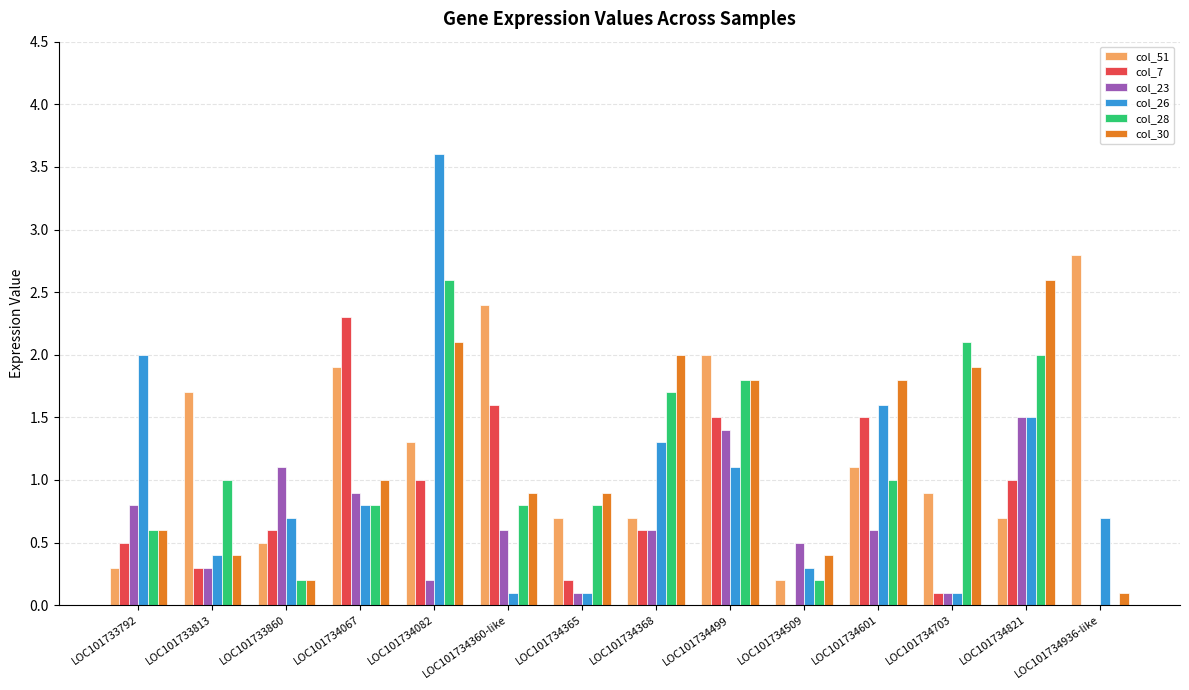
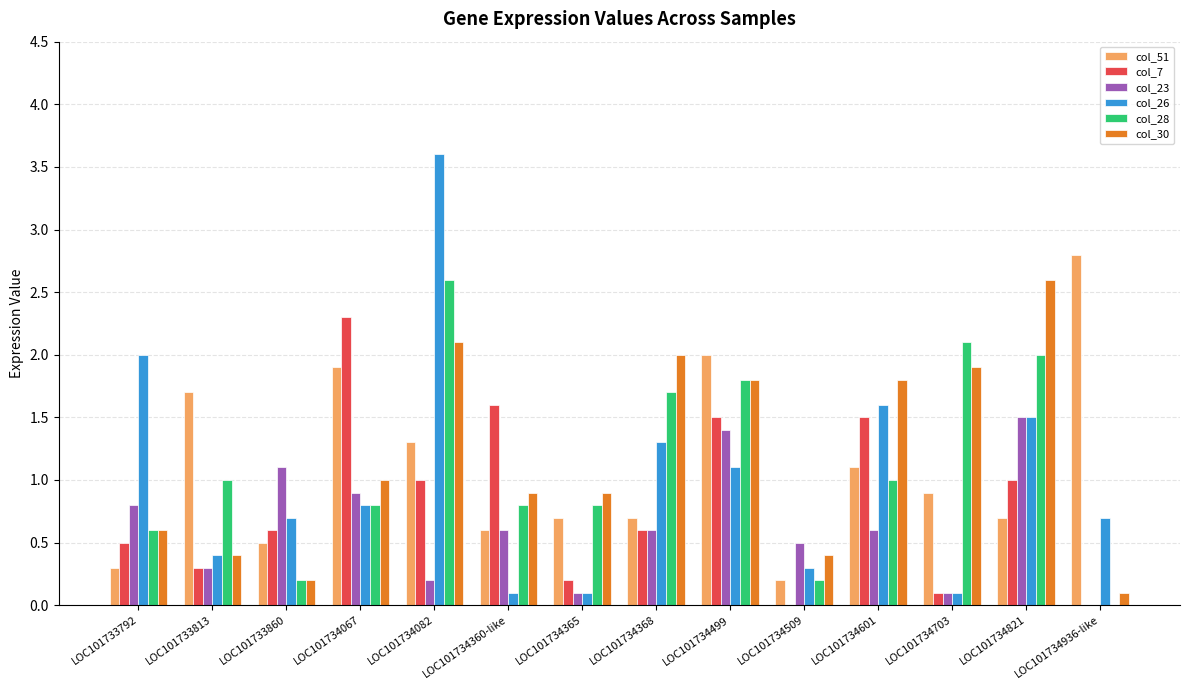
  {
    "col_51": {
      "LOC101733792": 0.3,
      "LOC101733813": 1.7,
      "LOC101733860": 0.5,
      "LOC101734067": 1.9,
      "LOC101734082": 1.3,
-     "LOC101734360-like": 2.4,
+     "LOC101734360-like": 0.6,
      "LOC101734365": 0.7,
      "LOC101734368": 0.7,
      "LOC101734499": 2.0,
      "LOC101734509": 0.2,
      "LOC101734601": 1.1,
      "LOC101734703": 0.9,
      "LOC101734821": 0.7,
      "LOC101734936-like": 2.8
    },
    "col_7": {
      "LOC101733792": 0.5,
      "LOC101733813": 0.3,
      "LOC101733860": 0.6,
      "LOC101734067": 2.3,
      "LOC101734082": 1.0,
      "LOC101734360-like": 1.6,
      "LOC101734365": 0.2,
      "LOC101734368": 0.6,
      "LOC101734499": 1.5,
      "LOC101734509": 0.0,
      "LOC101734601": 1.5,
      "LOC101734703": 0.1,
      "LOC101734821": 1.0,
      "LOC101734936-like": 0.0
    },
    "col_23": {
      "LOC101733792": 0.8,
      "LOC101733813": 0.3,
      "LOC101733860": 1.1,
      "LOC101734067": 0.9,
      "LOC101734082": 0.2,
      "LOC101734360-like": 0.6,
      "LOC101734365": 0.1,
      "LOC101734368": 0.6,
      "LOC101734499": 1.4,
      "LOC101734509": 0.5,
      "LOC101734601": 0.6,
      "LOC101734703": 0.1,
      "LOC101734821": 1.5,
      "LOC101734936-like": 0.0
    },
    "col_26": {
      "LOC101733792": 2.0,
      "LOC101733813": 0.4,
      "LOC101733860": 0.7,
      "LOC101734067": 0.8,
      "LOC101734082": 3.6,
      "LOC101734360-like": 0.1,
      "LOC101734365": 0.1,
      "LOC101734368": 1.3,
      "LOC101734499": 1.1,
      "LOC101734509": 0.3,
      "LOC101734601": 1.6,
      "LOC101734703": 0.1,
      "LOC101734821": 1.5,
      "LOC101734936-like": 0.7
    },
    "col_28": {
      "LOC101733792": 0.6,
      "LOC101733813": 1.0,
      "LOC101733860": 0.2,
      "LOC101734067": 0.8,
      "LOC101734082": 2.6,
      "LOC101734360-like": 0.8,
      "LOC101734365": 0.8,
      "LOC101734368": 1.7,
      "LOC101734499": 1.8,
      "LOC101734509": 0.2,
      "LOC101734601": 1.0,
      "LOC101734703": 2.1,
      "LOC101734821": 2.0,
      "LOC101734936-like": 0.0
    },
    "col_30": {
      "LOC101733792": 0.6,
      "LOC101733813": 0.4,
      "LOC101733860": 0.2,
      "LOC101734067": 1.0,
      "LOC101734082": 2.1,
      "LOC101734360-like": 0.9,
      "LOC101734365": 0.9,
      "LOC101734368": 2.0,
      "LOC101734499": 1.8,
      "LOC101734509": 0.4,
      "LOC101734601": 1.8,
      "LOC101734703": 1.9,
      "LOC101734821": 2.6,
      "LOC101734936-like": 0.1
    }
  }
